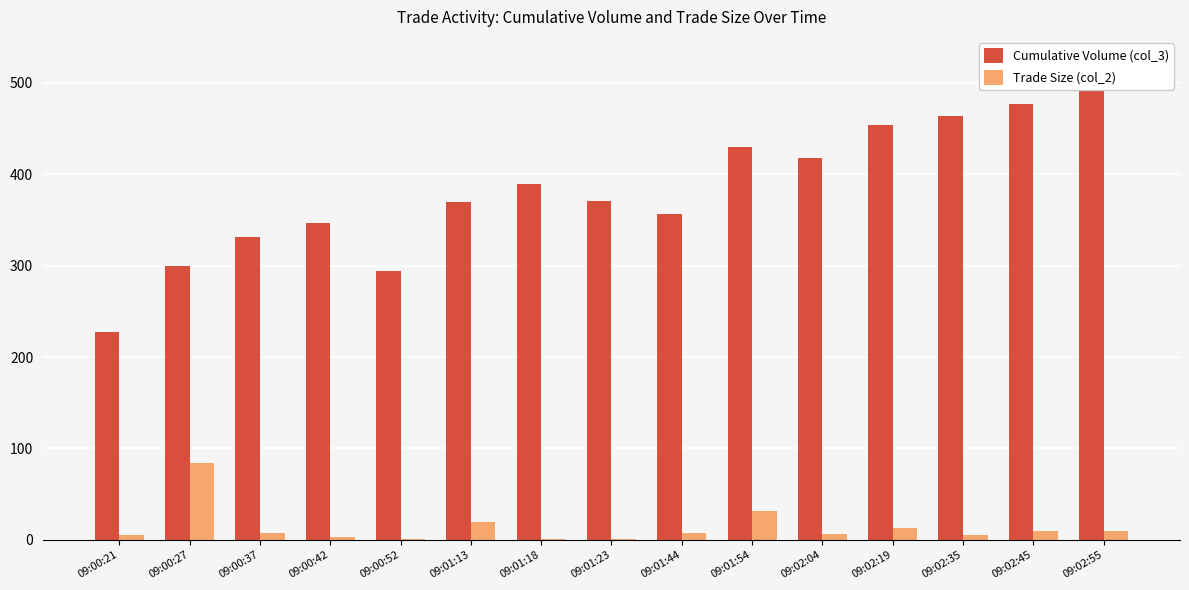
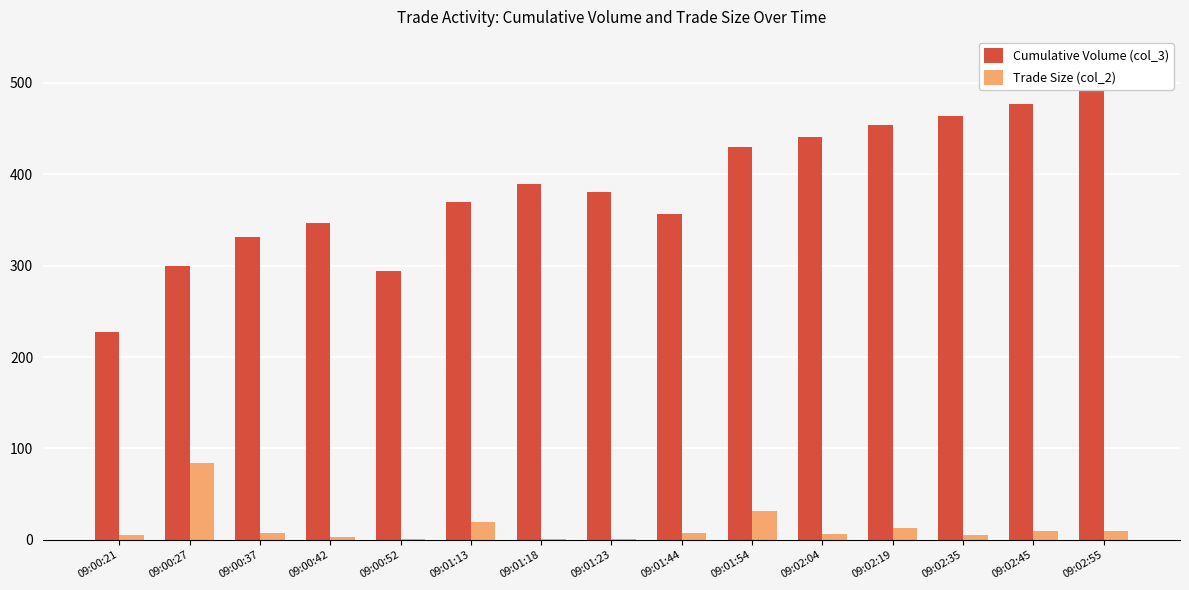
  {
    "Cumulative Volume (col_3)": {
      "09:00:21": 230,
      "09:00:27": 300,
      "09:00:37": 330,
      "09:00:42": 350,
      "09:00:52": 290,
      "09:01:13": 370,
      "09:01:18": 390,
-     "09:01:23": 370,
+     "09:01:23": 380,
      "09:01:44": 360,
      "09:01:54": 430,
-     "09:02:04": 420,
+     "09:02:04": 440,
      "09:02:19": 450,
      "09:02:35": 460,
      "09:02:45": 480
    },
    "Trade Size (col_2)": {
      "09:00:21": 10,
      "09:00:27": 80,
      "09:00:37": 10,
      "09:00:42": 0,
      "09:01:13": 20,
      "09:01:44": 10,
      "09:01:54": 30,
      "09:02:04": 10,
      "09:02:19": 10,
      "09:02:35": 10,
      "09:02:45": 10,
      "09:02:55": 10
    }
  }
